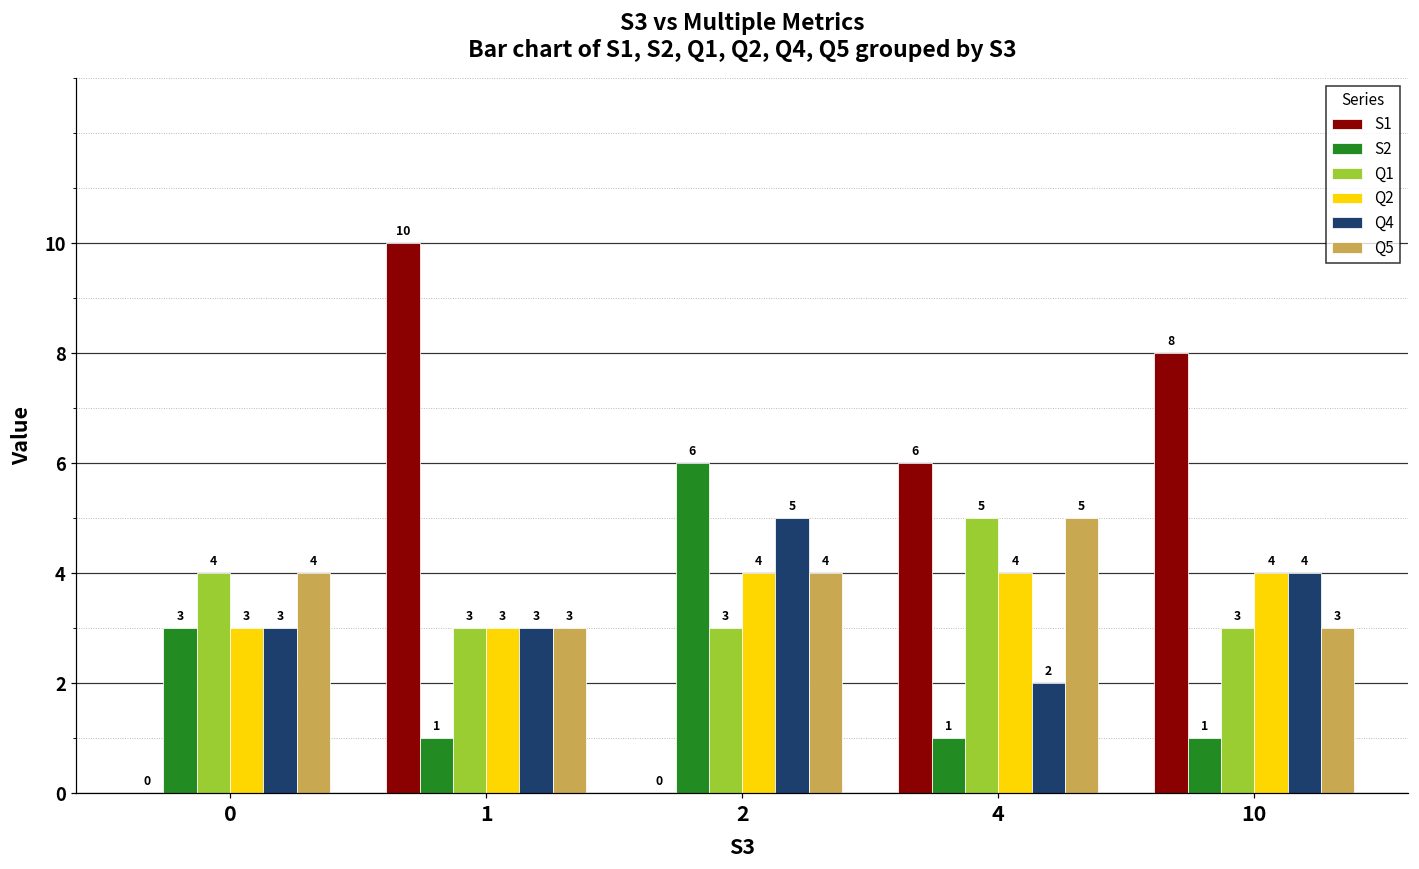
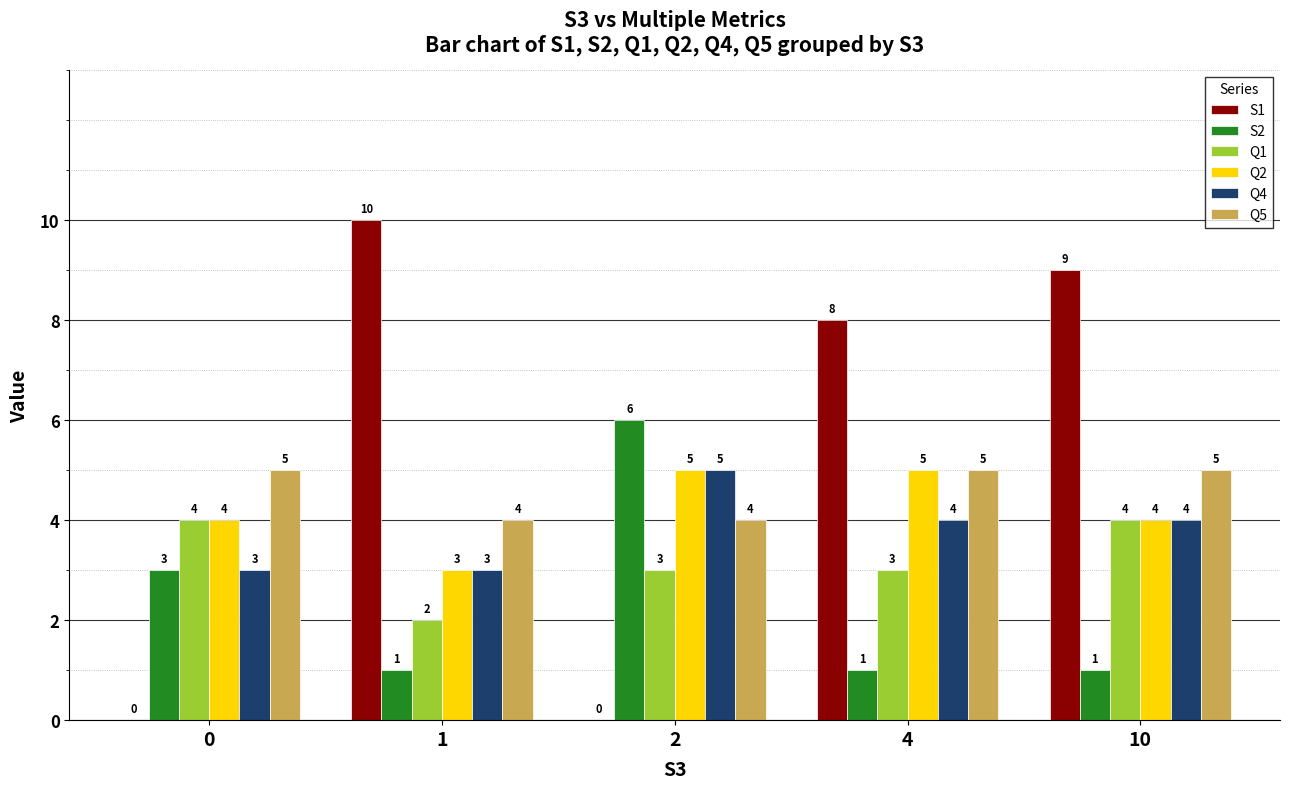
  {
    "S1": {
      "0": 0,
      "1": 10,
      "2": 0,
-     "4": 6,
-     "10": 8
+     "4": 8,
+     "10": 9
    },
    "S2": {
      "0": 3,
      "1": 1,
      "2": 6,
      "4": 1,
      "10": 1
    },
    "Q1": {
      "0": 4,
-     "1": 3,
+     "1": 2,
      "2": 3,
-     "4": 5,
-     "10": 3
+     "4": 3,
+     "10": 4
    },
    "Q2": {
-     "0": 3,
+     "0": 4,
      "1": 3,
-     "2": 4,
-     "4": 4,
+     "2": 5,
+     "4": 5,
      "10": 4
    },
    "Q4": {
      "0": 3,
      "1": 3,
      "2": 5,
-     "4": 2,
+     "4": 4,
      "10": 4
    },
    "Q5": {
-     "0": 4,
-     "1": 3,
+     "0": 5,
+     "1": 4,
      "2": 4,
      "4": 5,
-     "10": 3
+     "10": 5
    }
  }
